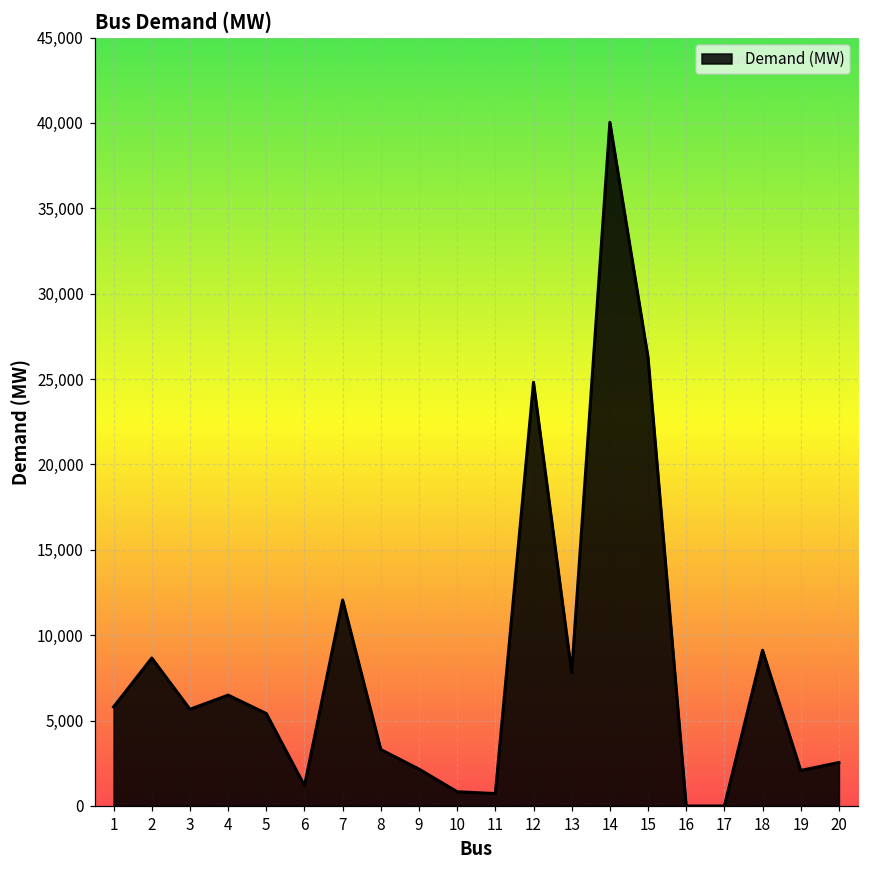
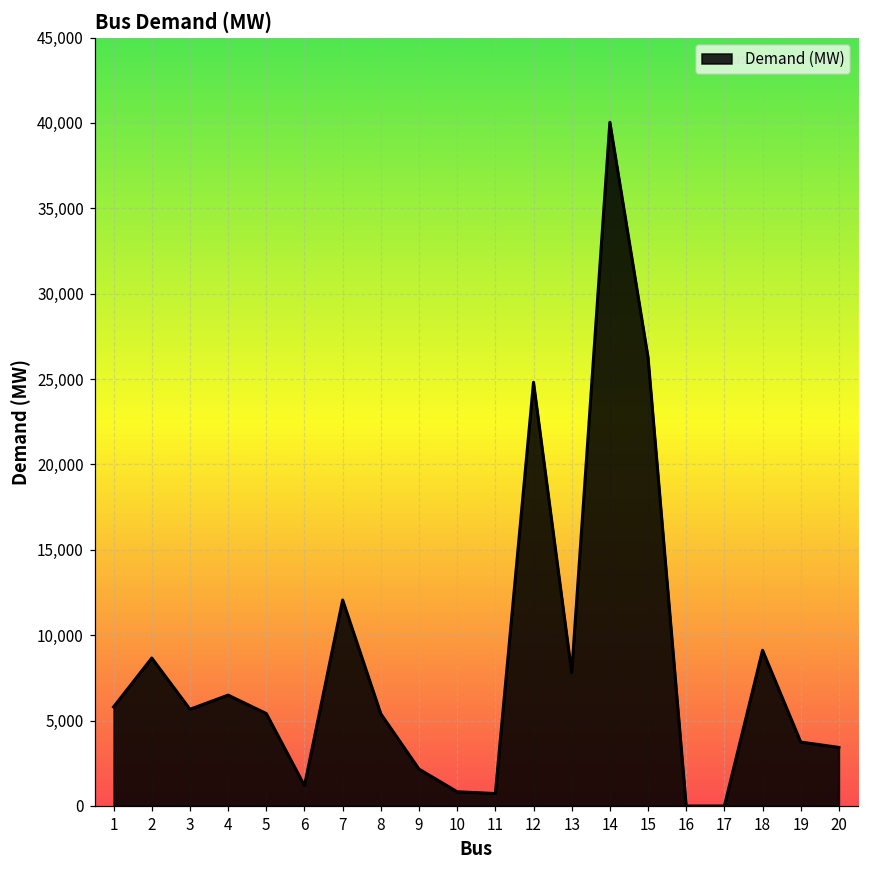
  {
    "1": "5,800",
    "2": "8,700",
    "3": "5,700",
    "4": "6,500",
    "5": "5,400",
    "6": "1,200",
    "7": "12,100",
-   "8": "3,300",
+   "8": "5,400",
    "9": "2,200",
    "10": "800",
    "11": "700",
    "12": "24,800",
    "13": "7,800",
    "14": "40,000",
    "15": "26,300",
    "16": "0",
    "17": "0",
    "18": "9,100",
-   "19": "2,100",
-   "20": "2,500"
+   "19": "3,700",
+   "20": "3,400"
  }
